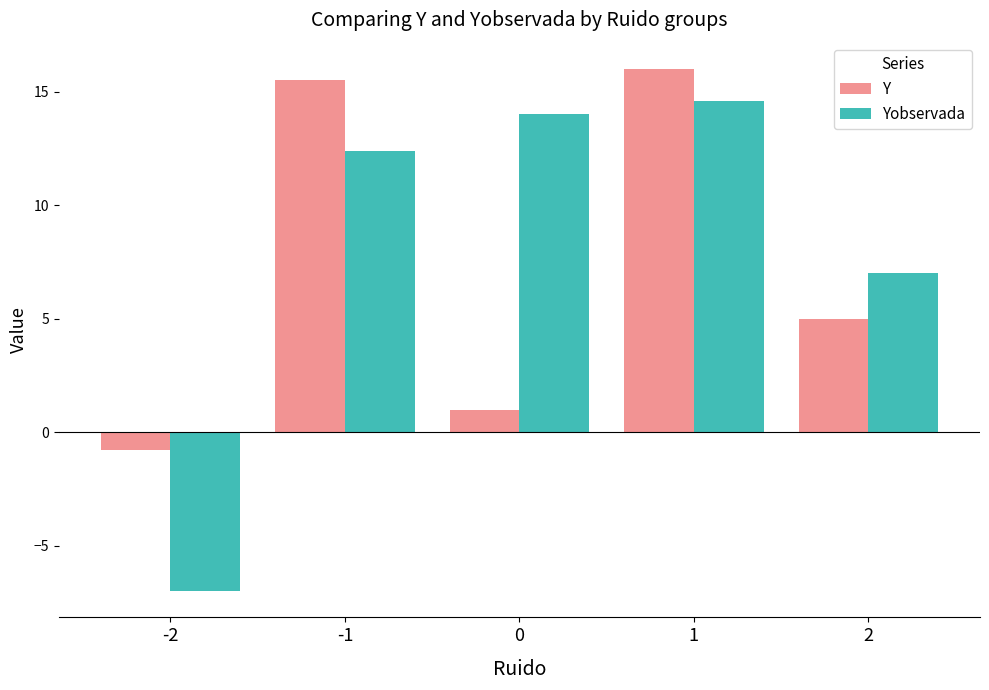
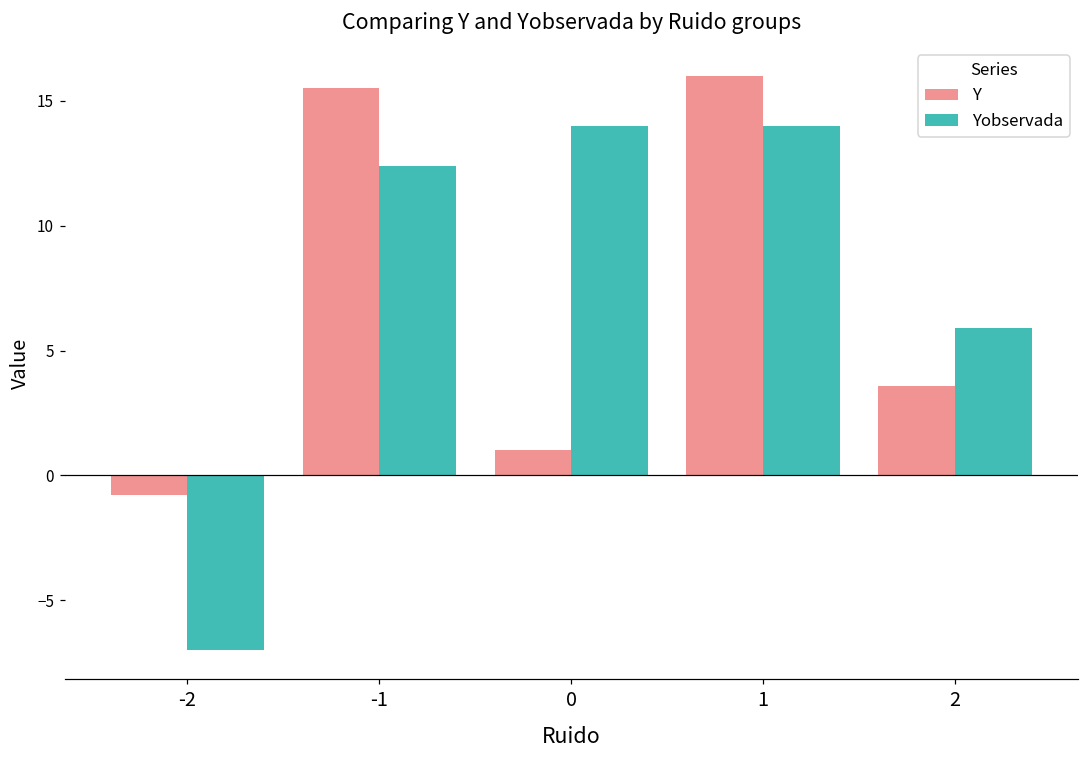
  {
    "Y": {
      "-2": -0.8,
      "-1": 15.5,
      "0": 1.0,
      "1": 16.0,
-     "2": 5.0
+     "2": 3.6
    },
    "Yobservada": {
      "-2": -7.0,
      "-1": 12.4,
      "0": 14.0,
-     "1": 14.6,
-     "2": 7.0
+     "1": 14.0,
+     "2": 5.9
    }
  }
